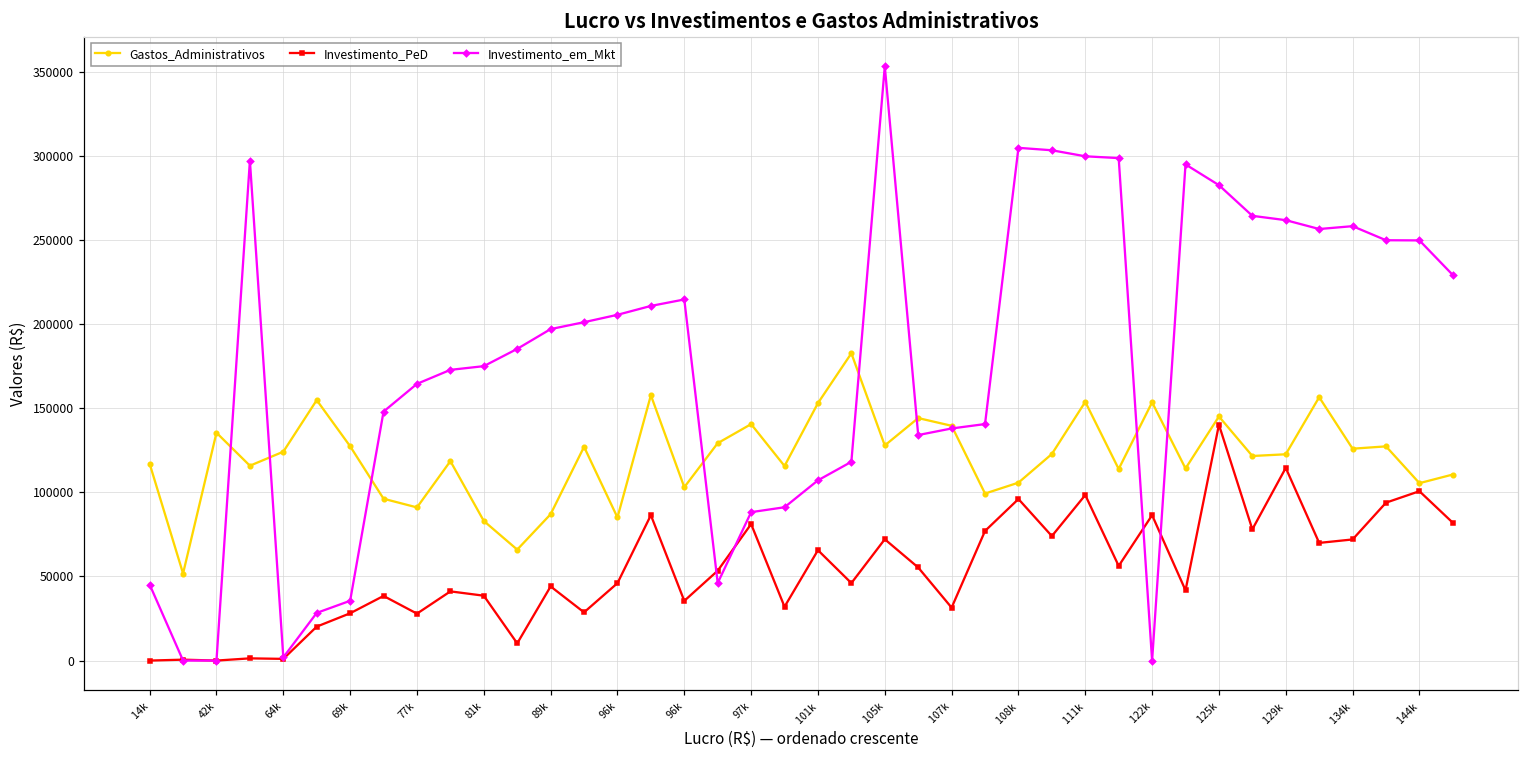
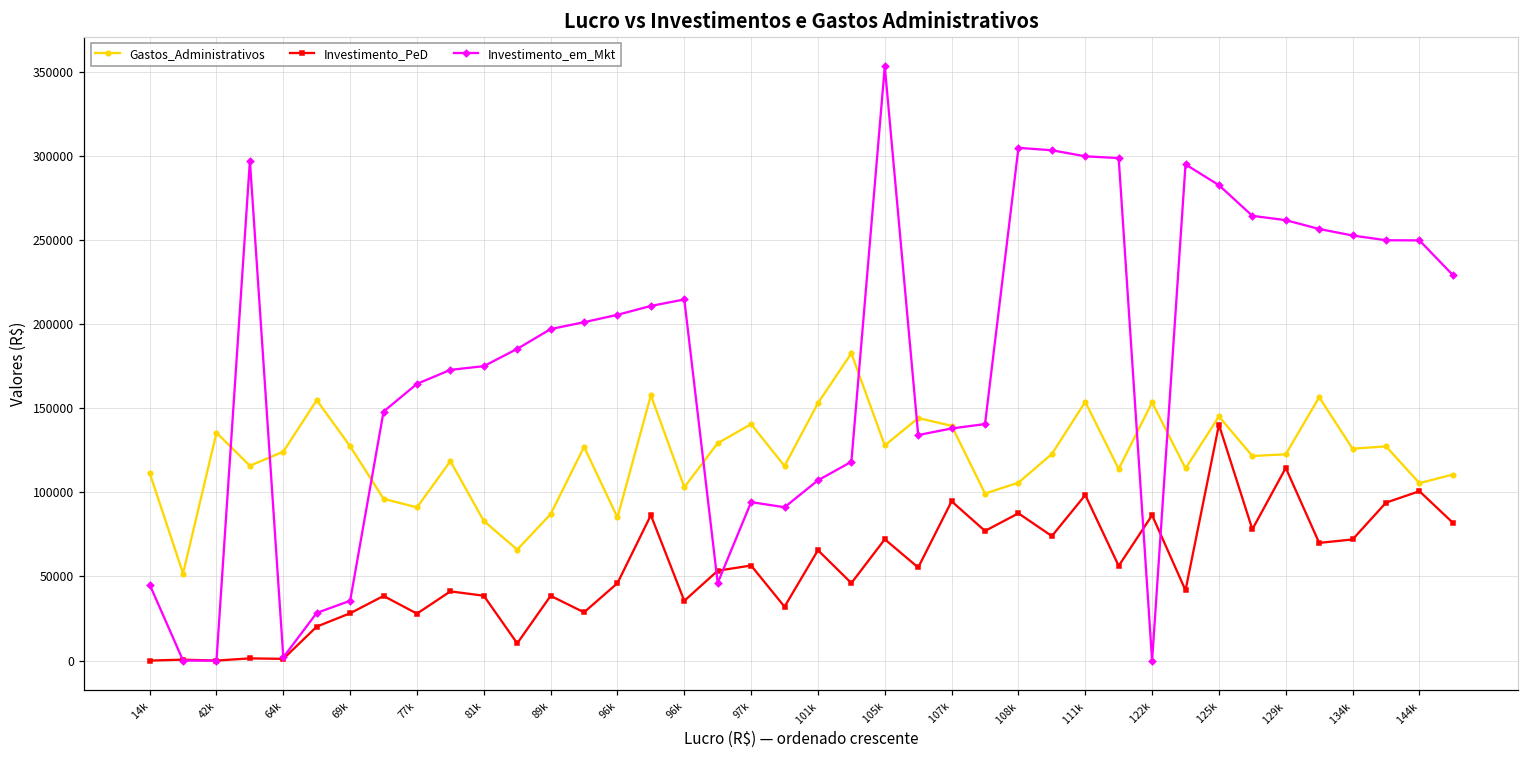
  {
    "Gastos_Administrativos": {
-     "14k": 117000,
+     "14k": 112000,
      "42k": 135000,
      "64k": 124000,
      "69k": 127000,
      "77k": 91000,
      "81k": 83000,
      "89k": 87000,
      "97k": 141000,
      "101k": 153000,
      "105k": 128000,
      "108k": 106000,
      "111k": 154000,
      "122k": 154000,
      "125k": 145000,
      "129k": 123000,
      "134k": 126000,
      "144k": 105000
    },
    "Investimento_PeD": {
      "14k": 0,
      "69k": 28000,
      "77k": 28000,
      "81k": 39000,
-     "89k": 44000,
-     "97k": 81000,
+     "89k": 38000,
+     "97k": 57000,
      "101k": 66000,
      "105k": 72000,
-     "107k": 31000,
-     "108k": 96000,
+     "107k": 95000,
+     "108k": 88000,
      "111k": 98000,
      "122k": 86000,
      "125k": 140000,
      "129k": 115000,
      "134k": 72000,
      "144k": 101000
    },
    "Investimento_em_Mkt": {
      "14k": 45000,
      "69k": 36000,
      "77k": 164000,
      "81k": 175000,
      "89k": 197000,
-     "97k": 88000,
+     "97k": 94000,
      "101k": 107000,
      "105k": 353000,
      "108k": 305000,
      "111k": 300000,
      "122k": 0,
      "125k": 283000,
      "129k": 262000,
-     "134k": 258000,
+     "134k": 253000,
      "144k": 250000
    }
  }
